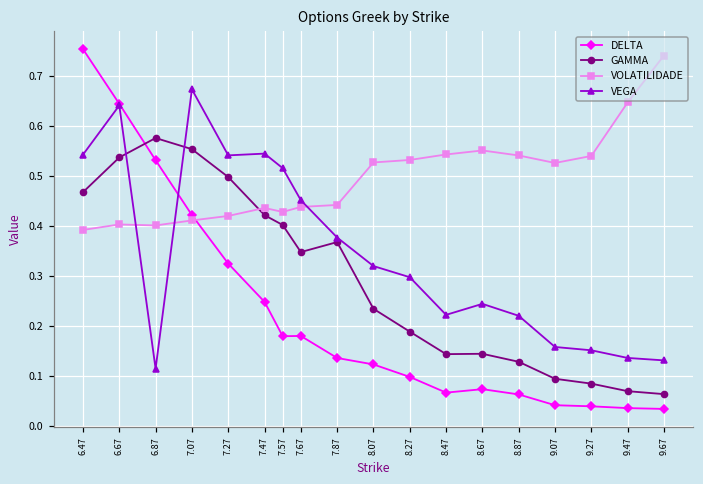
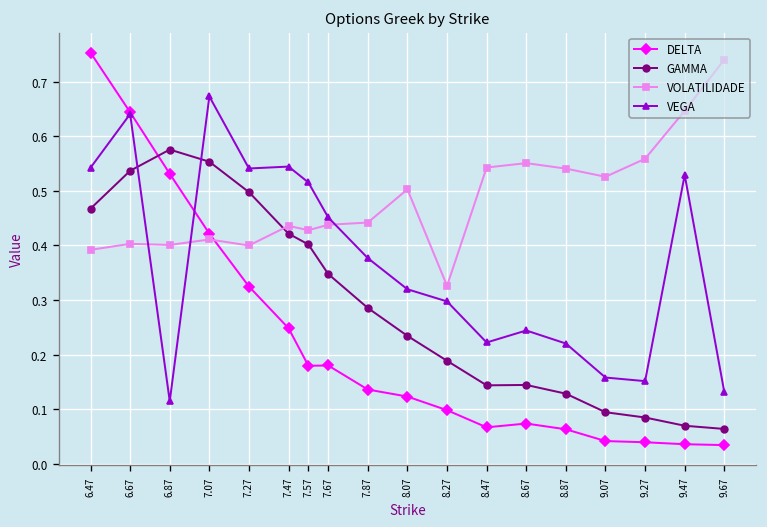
  {
    "DELTA": {
      "6.47": 0.75,
      "6.87": 0.53,
      "7.07": 0.42,
      "7.27": 0.32,
      "7.47": 0.25,
      "7.57": 0.18,
      "7.67": 0.18,
      "7.87": 0.14,
      "8.07": 0.12,
      "8.27": 0.10,
      "8.47": 0.07,
      "8.67": 0.07,
      "8.87": 0.06,
      "9.07": 0.04,
      "9.27": 0.04,
      "9.47": 0.04,
      "9.67": 0.03
    },
    "GAMMA": {
      "6.47": 0.47,
      "6.67": 0.54,
      "6.87": 0.58,
      "7.07": 0.55,
      "7.27": 0.50,
      "7.47": 0.42,
      "7.57": 0.40,
      "7.67": 0.35,
-     "7.87": 0.37,
+     "7.87": 0.29,
      "8.07": 0.23,
      "8.27": 0.19,
      "8.47": 0.14,
      "8.67": 0.14,
      "8.87": 0.13,
      "9.07": 0.09,
      "9.27": 0.08,
      "9.47": 0.07,
      "9.67": 0.06
    },
    "VOLATILIDADE": {
      "6.47": 0.39,
      "6.67": 0.40,
      "6.87": 0.40,
      "7.07": 0.41,
-     "7.27": 0.42,
+     "7.27": 0.40,
      "7.47": 0.44,
      "7.57": 0.43,
      "7.67": 0.44,
      "7.87": 0.44,
-     "8.07": 0.53,
-     "8.27": 0.53,
+     "8.07": 0.50,
+     "8.27": 0.33,
      "8.47": 0.54,
      "8.67": 0.55,
      "8.87": 0.54,
      "9.07": 0.53,
-     "9.27": 0.54
+     "9.27": 0.56
    },
    "VEGA": {
      "6.47": 0.54,
      "6.87": 0.11,
      "7.07": 0.67,
      "7.27": 0.54,
      "7.47": 0.54,
      "7.57": 0.52,
      "7.67": 0.45,
      "7.87": 0.38,
      "8.07": 0.32,
      "8.27": 0.30,
      "8.47": 0.22,
      "8.67": 0.24,
      "8.87": 0.22,
      "9.07": 0.16,
      "9.27": 0.15,
-     "9.47": 0.14,
+     "9.47": 0.53,
      "9.67": 0.13
    }
  }
